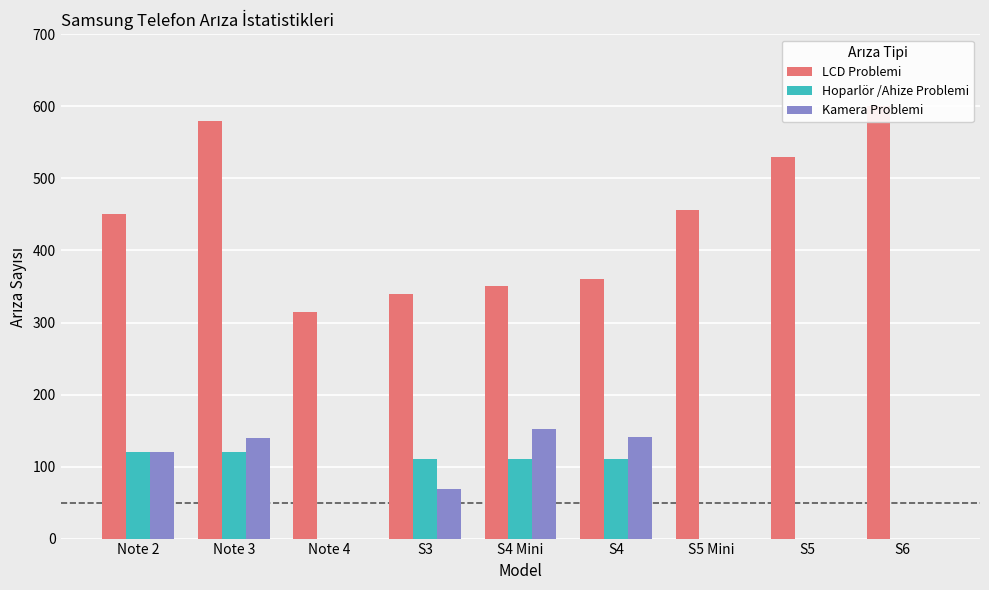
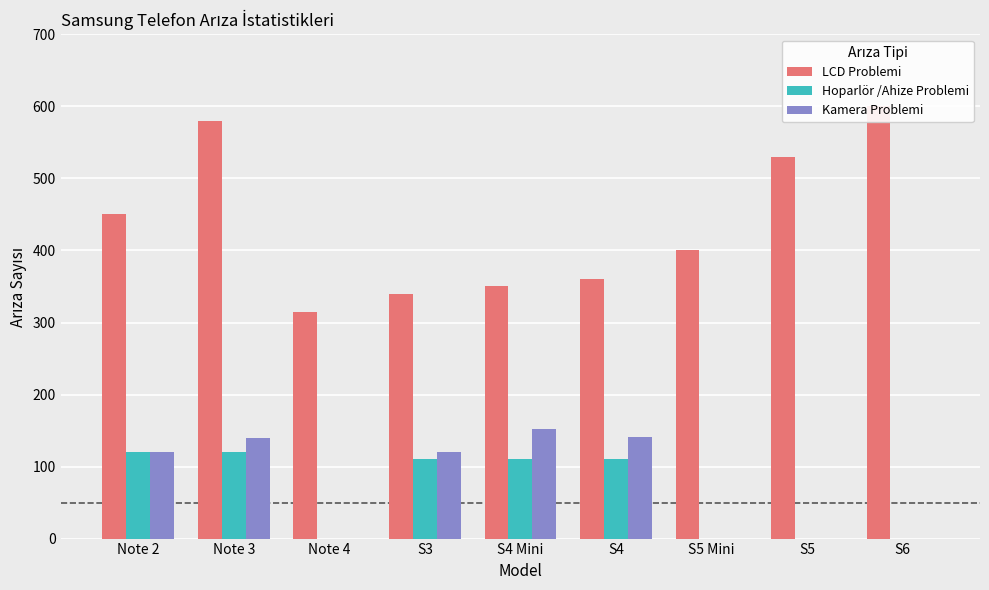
  {
    "LCD Problemi": {
      "Note 2": 450,
      "Note 3": 580,
      "Note 4": 310,
      "S3": 340,
      "S4 Mini": 350,
      "S4": 360,
-     "S5 Mini": 460,
+     "S5 Mini": 400,
      "S5": 530
    },
    "Hoparlör /Ahize Problemi": {
      "Note 2": 120,
      "Note 3": 120,
      "Note 4": 0,
      "S3": 110,
      "S4 Mini": 110,
      "S4": 110,
      "S5 Mini": 0,
      "S5": 0,
      "S6": 0
    },
    "Kamera Problemi": {
      "Note 2": 120,
      "Note 3": 140,
      "Note 4": 0,
-     "S3": 70,
+     "S3": 120,
      "S4 Mini": 150,
      "S4": 140,
      "S5 Mini": 0,
      "S5": 0,
      "S6": 0
    }
  }
